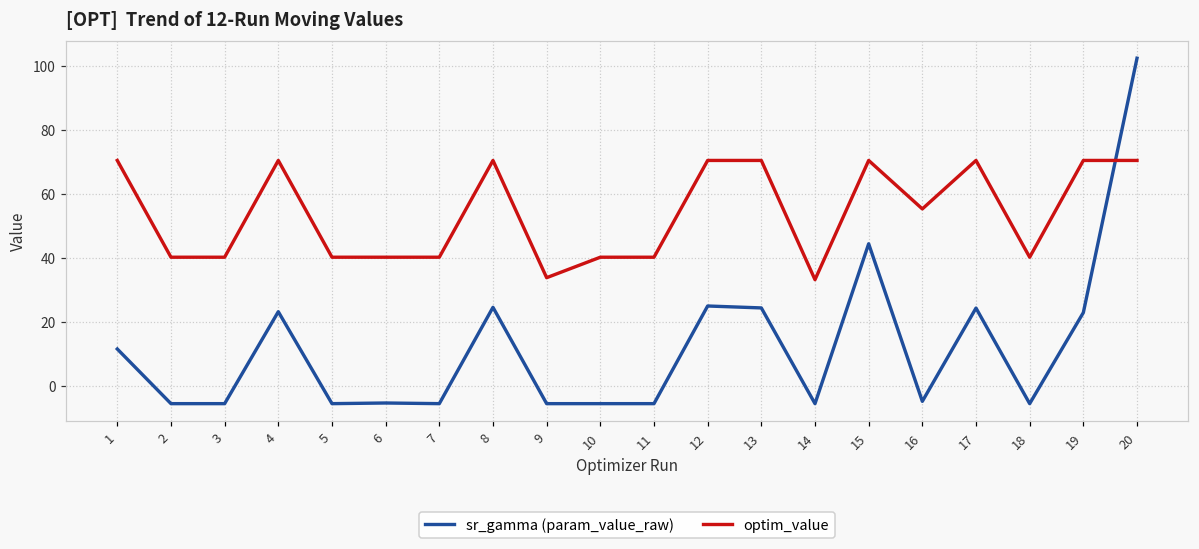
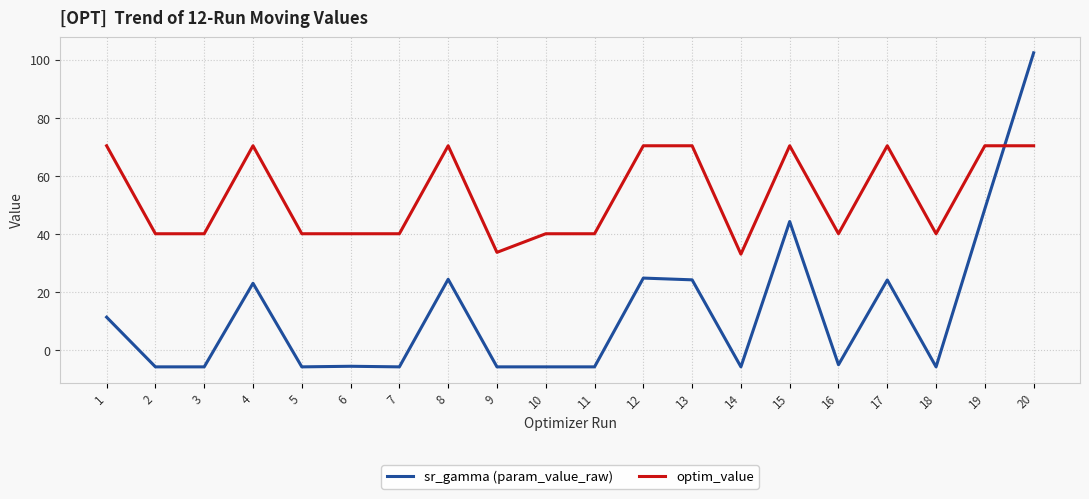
  {
    "sr_gamma (param_value_raw)": {
      "1": 11,
      "2": -6,
      "3": -6,
      "4": 23,
      "5": -6,
      "6": -5,
      "7": -6,
      "8": 24,
      "9": -6,
      "10": -6,
      "11": -6,
      "12": 25,
      "13": 24,
      "14": -6,
      "15": 44,
      "16": -5,
      "17": 24,
      "18": -6,
-     "19": 23,
+     "19": 49,
      "20": 102
    },
    "optim_value": {
      "1": 70,
      "2": 40,
      "3": 40,
      "4": 70,
      "5": 40,
      "6": 40,
      "7": 40,
      "8": 70,
      "9": 34,
      "10": 40,
      "11": 40,
      "12": 70,
      "13": 70,
      "14": 33,
      "15": 70,
-     "16": 55,
+     "16": 40,
      "17": 70,
      "18": 40,
      "19": 70,
      "20": 70
    }
  }
